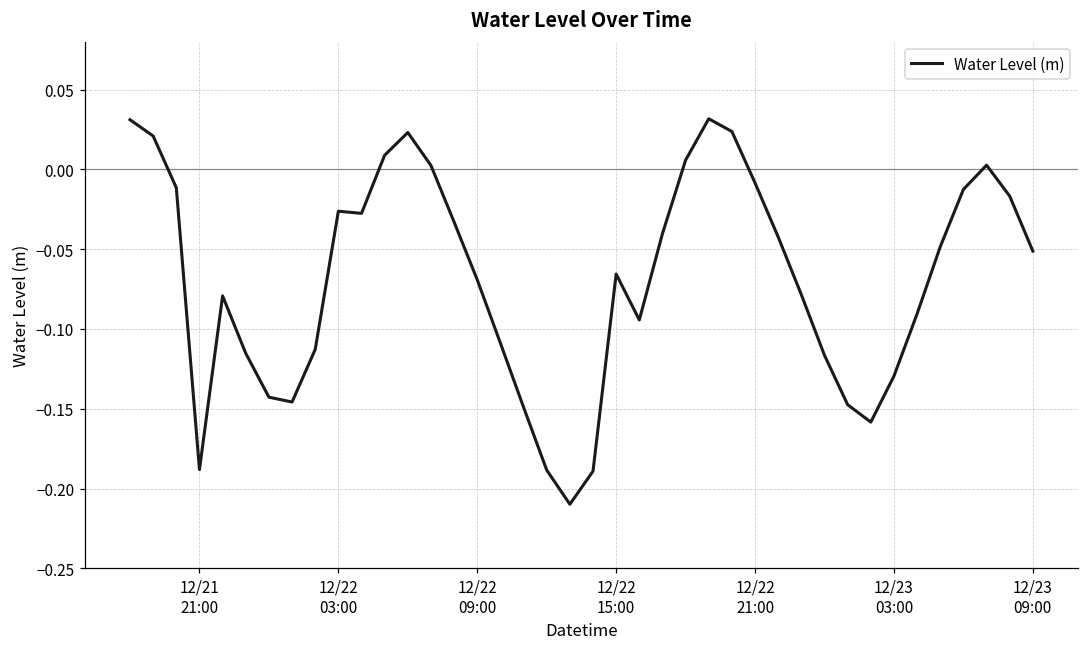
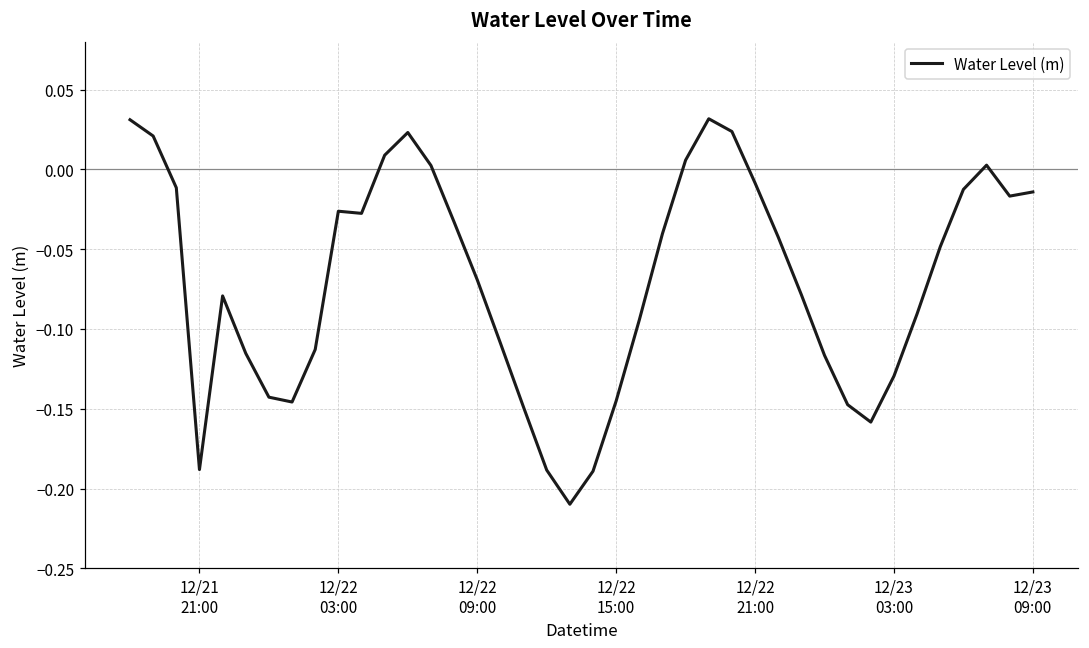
  {
    "12/21 21:00": -0.188,
    "12/22 03:00": -0.026,
    "12/22 09:00": -0.069,
-   "12/22 15:00": -0.066,
+   "12/22 15:00": -0.145,
    "12/22 21:00": -0.009,
    "12/23 03:00": -0.130,
-   "12/23 09:00": -0.051
+   "12/23 09:00": -0.014
  }
